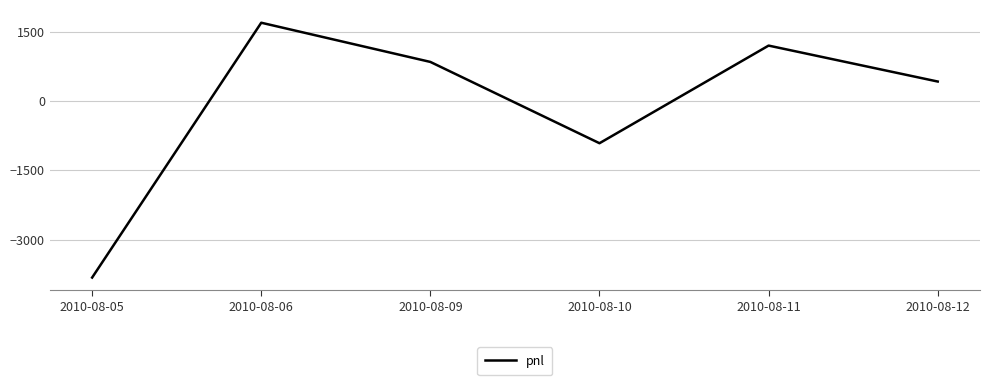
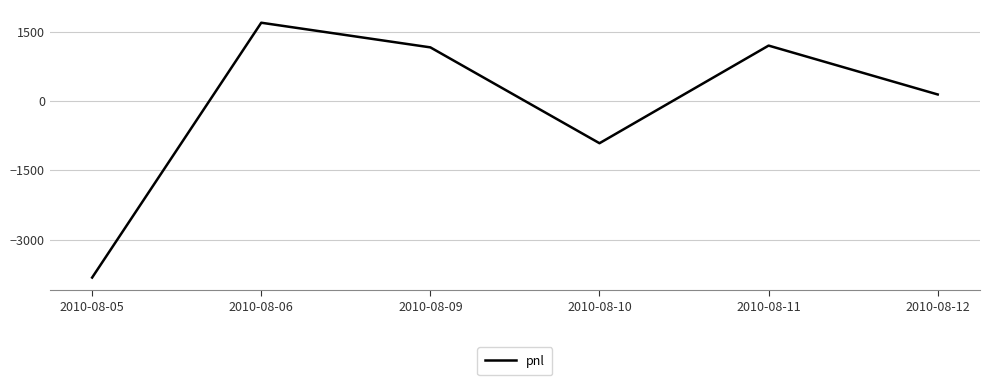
  {
    "2010-08-05": -3800,
    "2010-08-06": 1700,
-   "2010-08-09": 900,
+   "2010-08-09": 1200,
    "2010-08-10": -900,
    "2010-08-11": 1200,
-   "2010-08-12": 400
+   "2010-08-12": 100
  }
